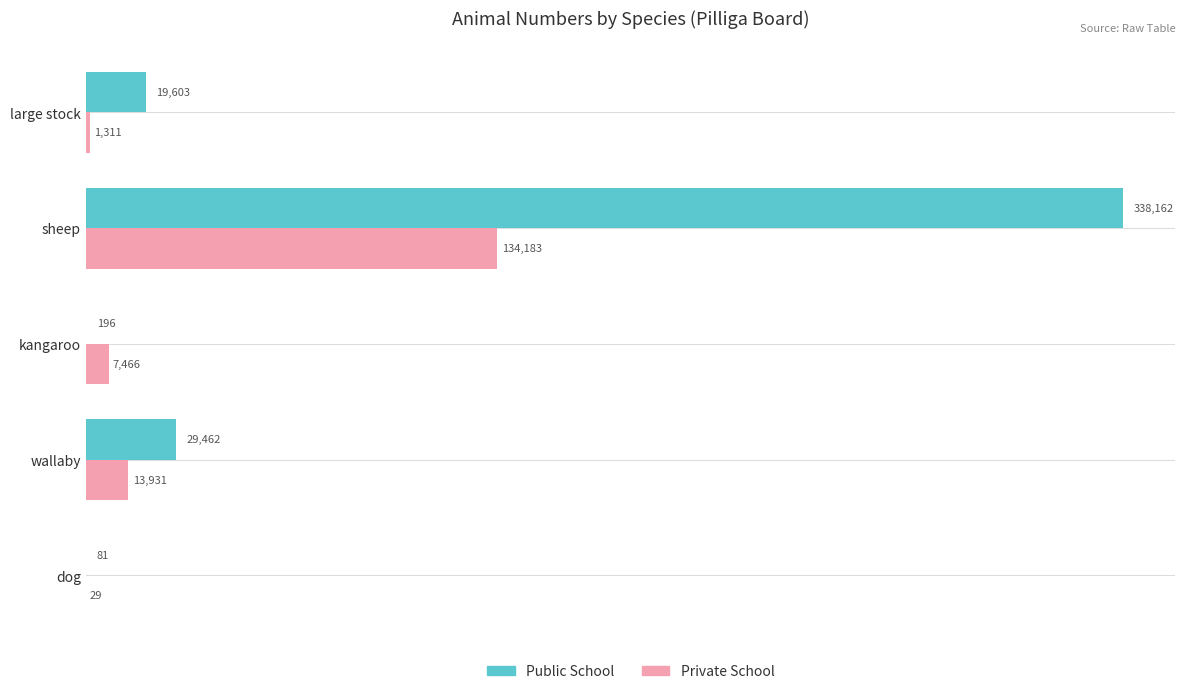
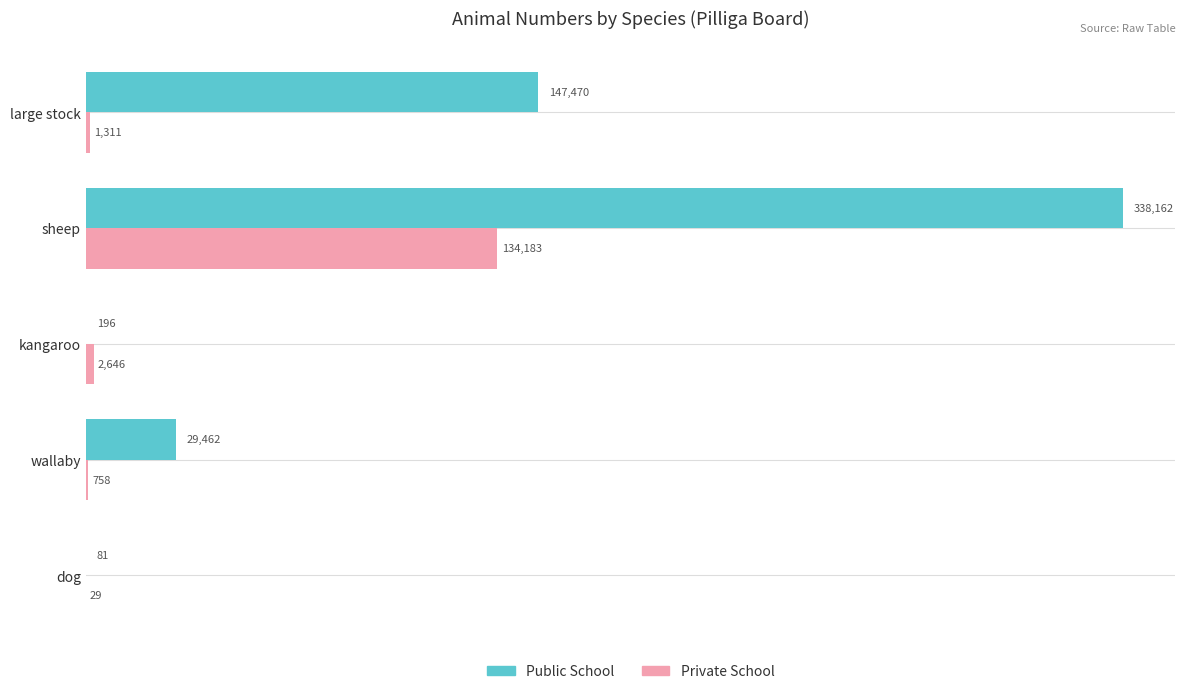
  {
    "Public School": {
-     "large stock": "19,603",
+     "large stock": "147,470",
      "sheep": "338,162",
      "kangaroo": "196",
      "wallaby": "29,462",
      "dog": "81"
    },
    "Private School": {
      "large stock": "1,311",
      "sheep": "134,183",
-     "kangaroo": "7,466",
-     "wallaby": "13,931",
+     "kangaroo": "2,646",
+     "wallaby": "758",
      "dog": "29"
    }
  }
